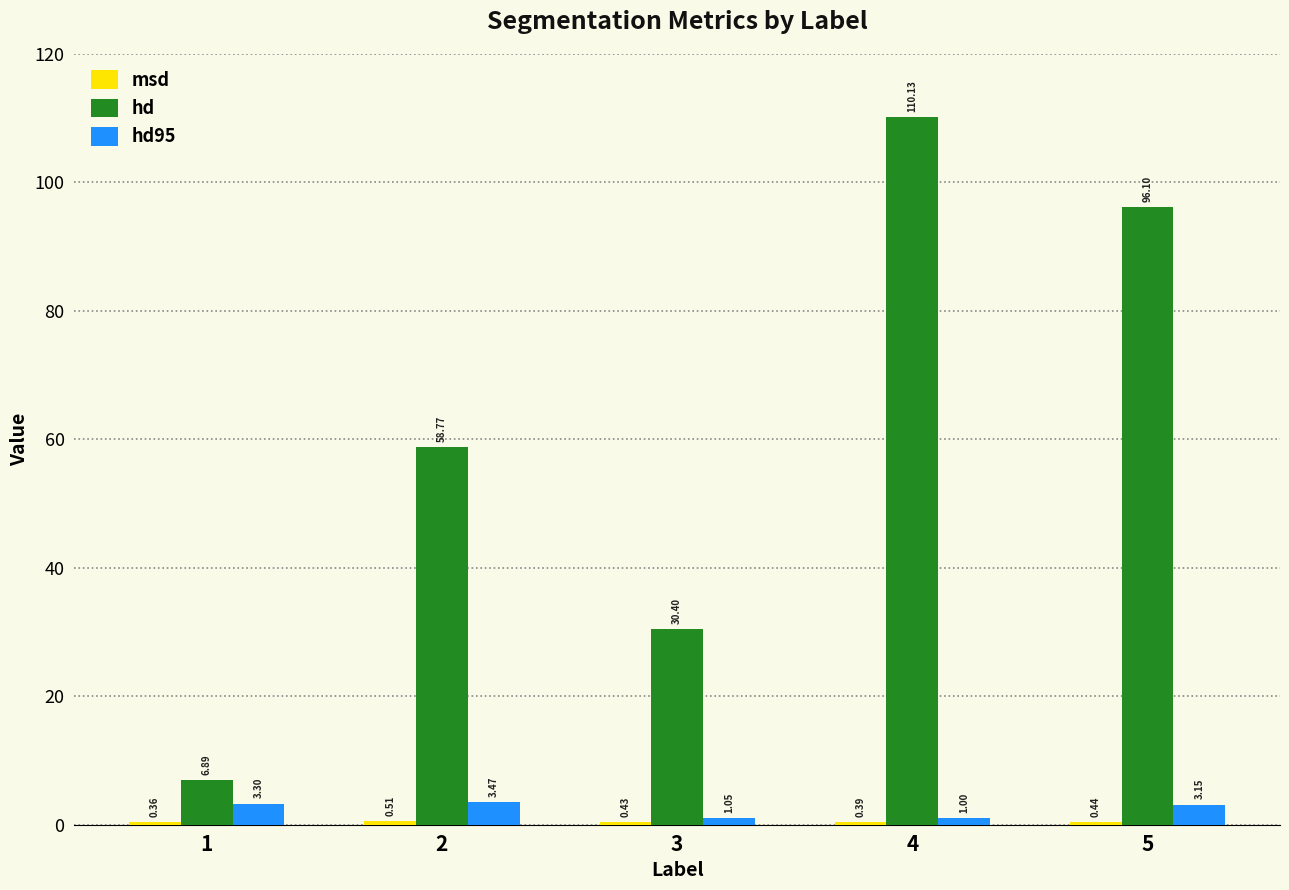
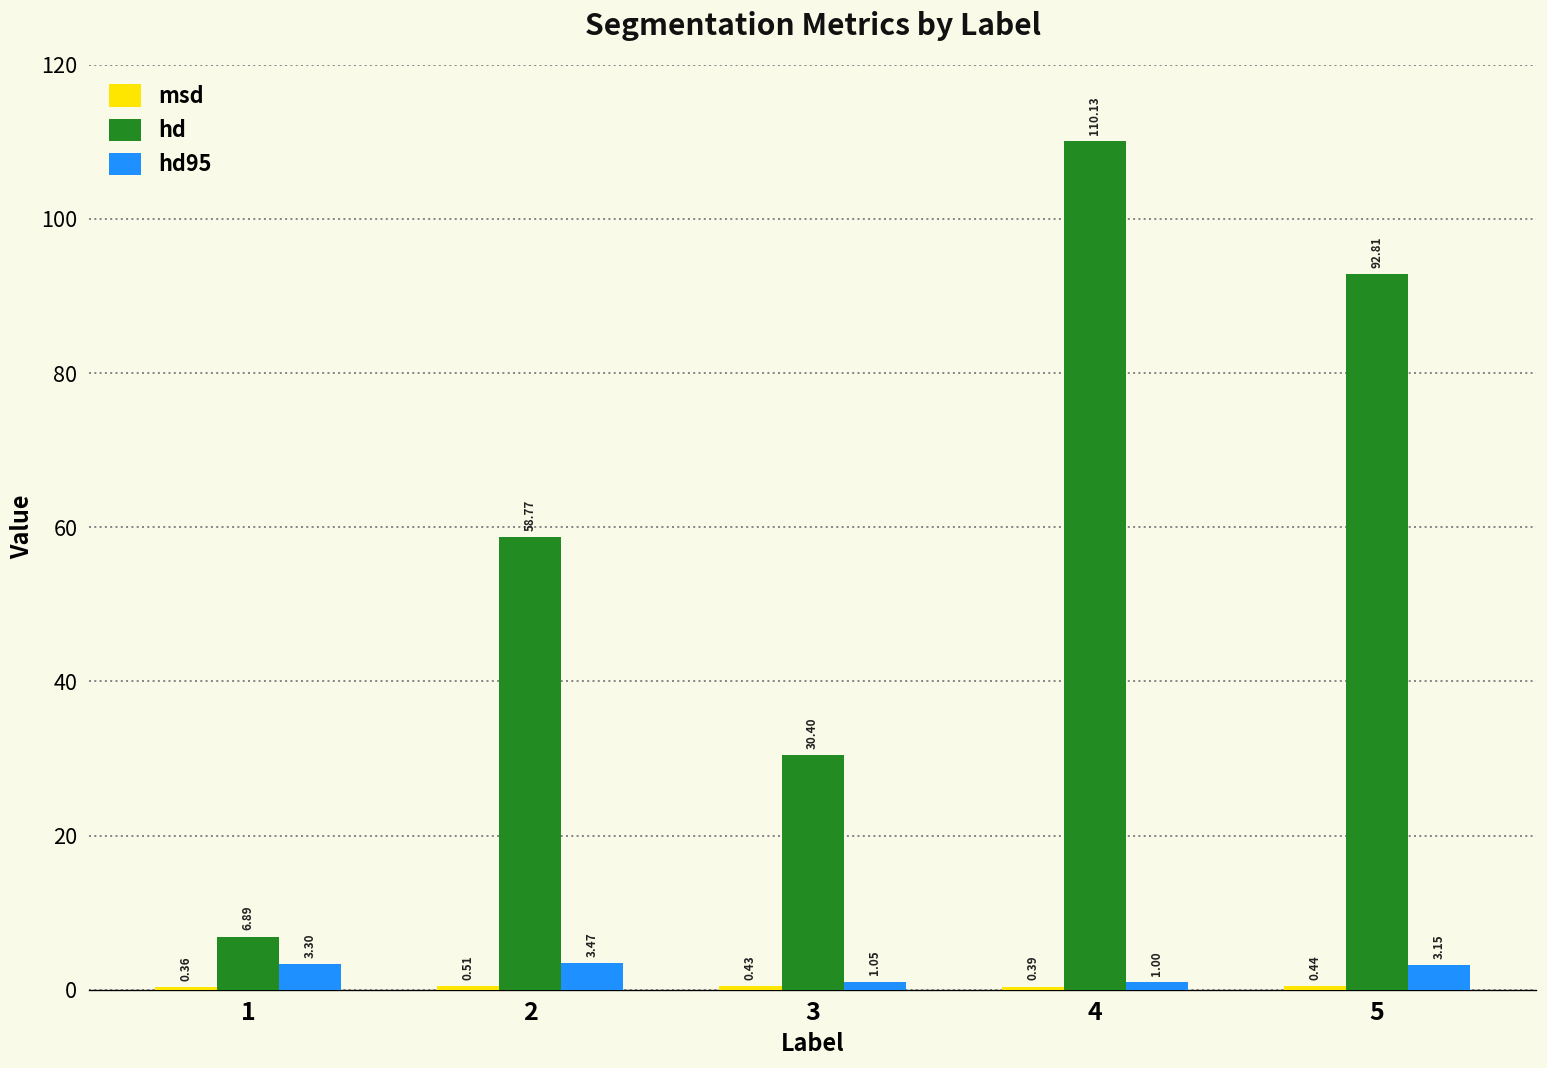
  {
    "msd": {
      "1": 0.36,
      "2": 0.51,
      "3": 0.43,
      "4": 0.39,
      "5": 0.44
    },
    "hd": {
      "1": 6.89,
      "2": 58.77,
      "3": 30.40,
      "4": 110.13,
-     "5": 96.10
+     "5": 92.81
    },
    "hd95": {
      "1": 3.30,
      "2": 3.47,
      "3": 1.05,
      "4": 1.00,
      "5": 3.15
    }
  }
